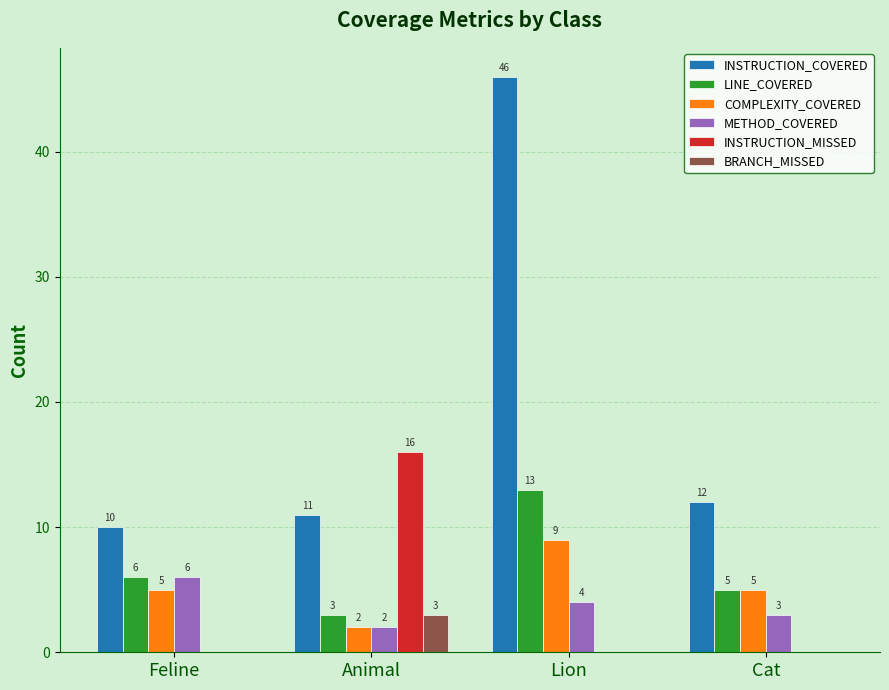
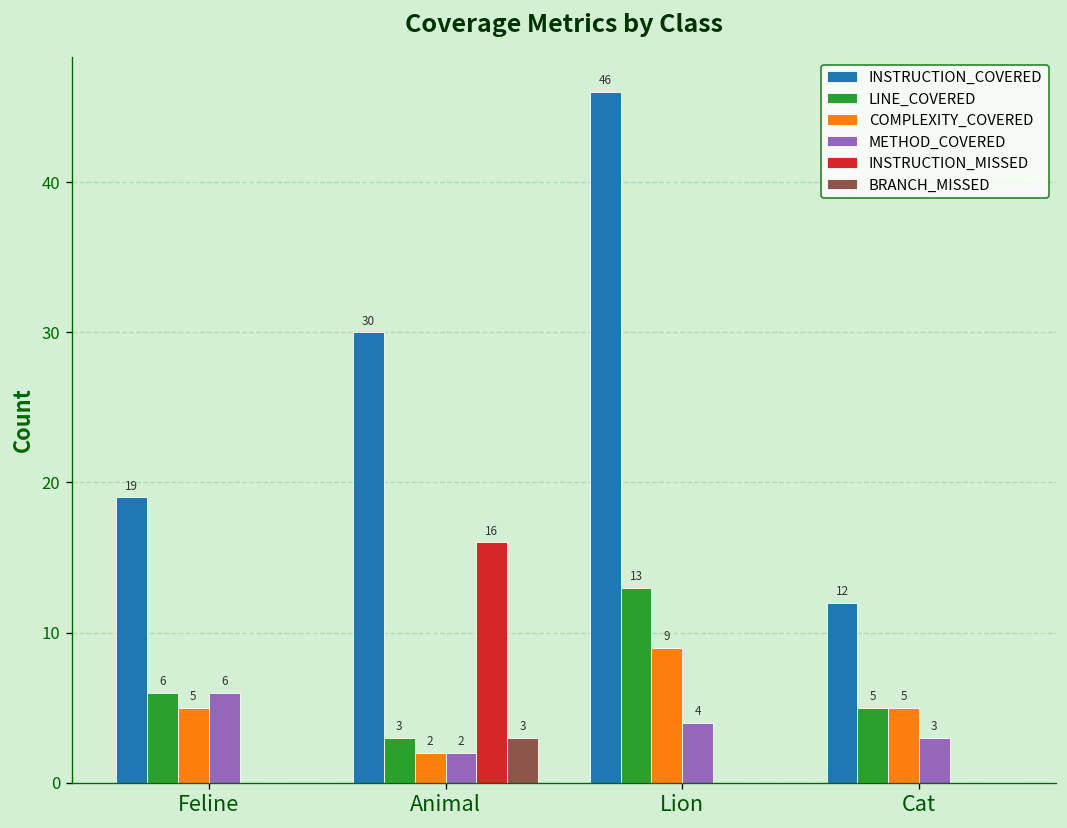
  {
    "INSTRUCTION_COVERED": {
-     "Feline": 10,
-     "Animal": 11,
+     "Feline": 19,
+     "Animal": 30,
      "Lion": 46,
      "Cat": 12
    },
    "LINE_COVERED": {
      "Feline": 6,
      "Animal": 3,
      "Lion": 13,
      "Cat": 5
    },
    "COMPLEXITY_COVERED": {
      "Feline": 5,
      "Animal": 2,
      "Lion": 9,
      "Cat": 5
    },
    "METHOD_COVERED": {
      "Feline": 6,
      "Animal": 2,
      "Lion": 4,
      "Cat": 3
    },
    "INSTRUCTION_MISSED": {
      "Animal": 16
    },
    "BRANCH_MISSED": {
      "Animal": 3
    }
  }
